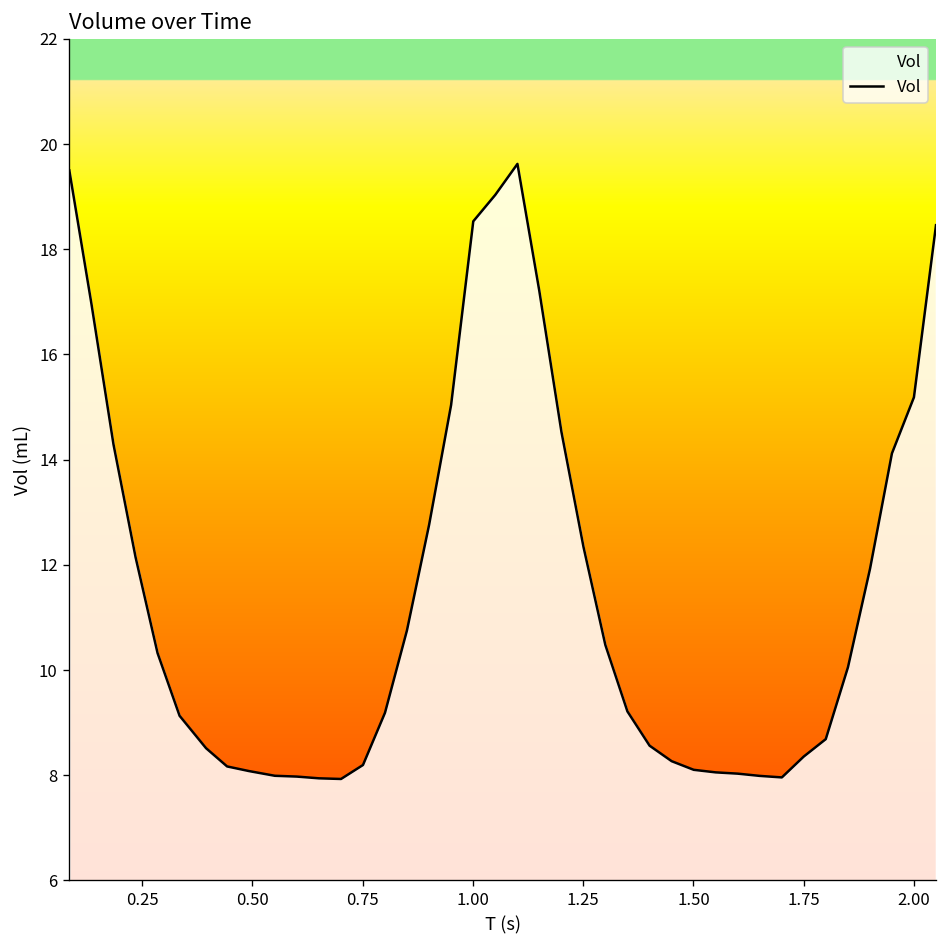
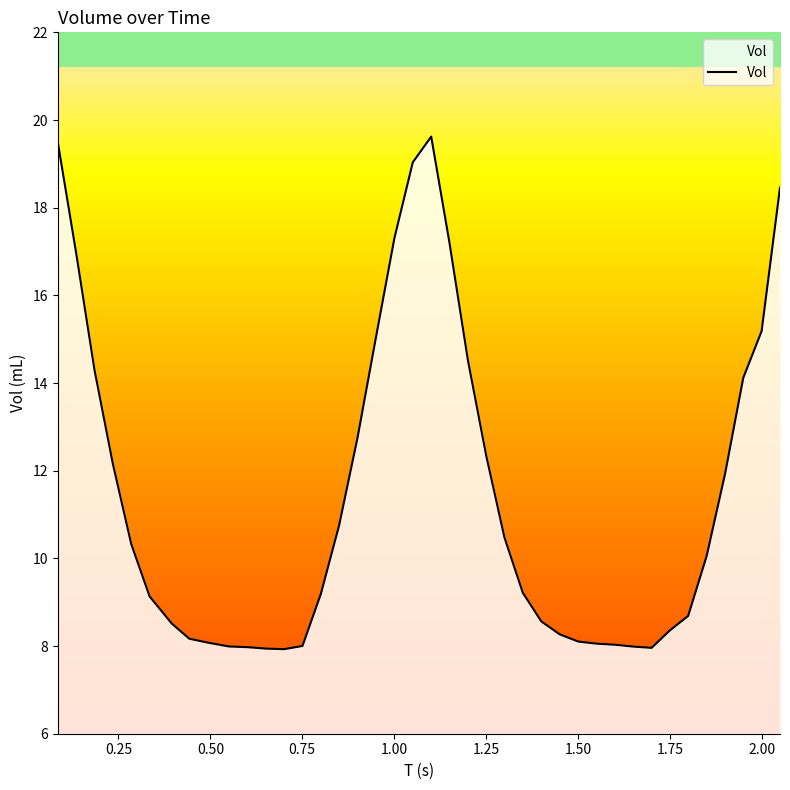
  {
-   "0.75": 8.2,
-   "1.00": 18.5,
+   "0.75": 8.0,
+   "1.00": 17.3,
    "1.25": 12.3,
    "1.50": 8.1,
    "1.75": 8.4,
    "2.00": 15.2
  }
